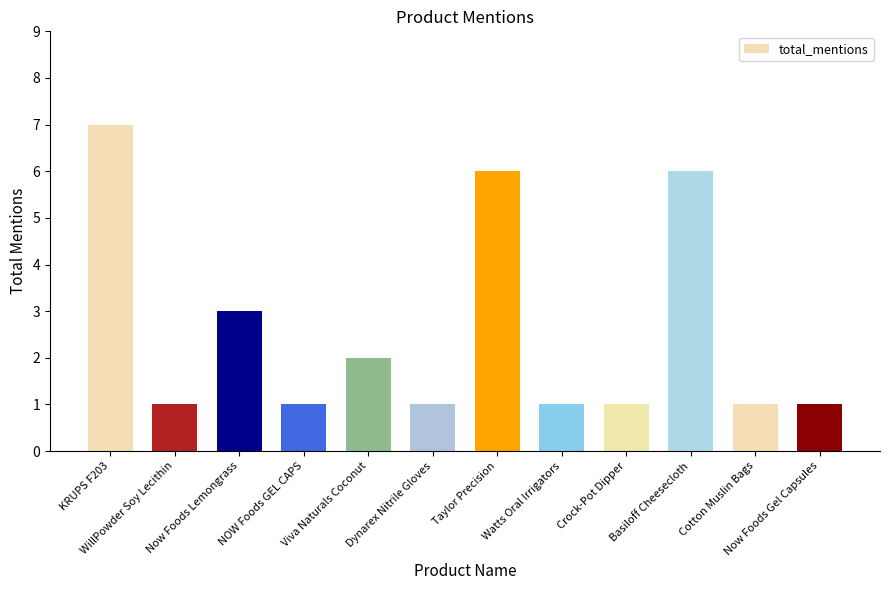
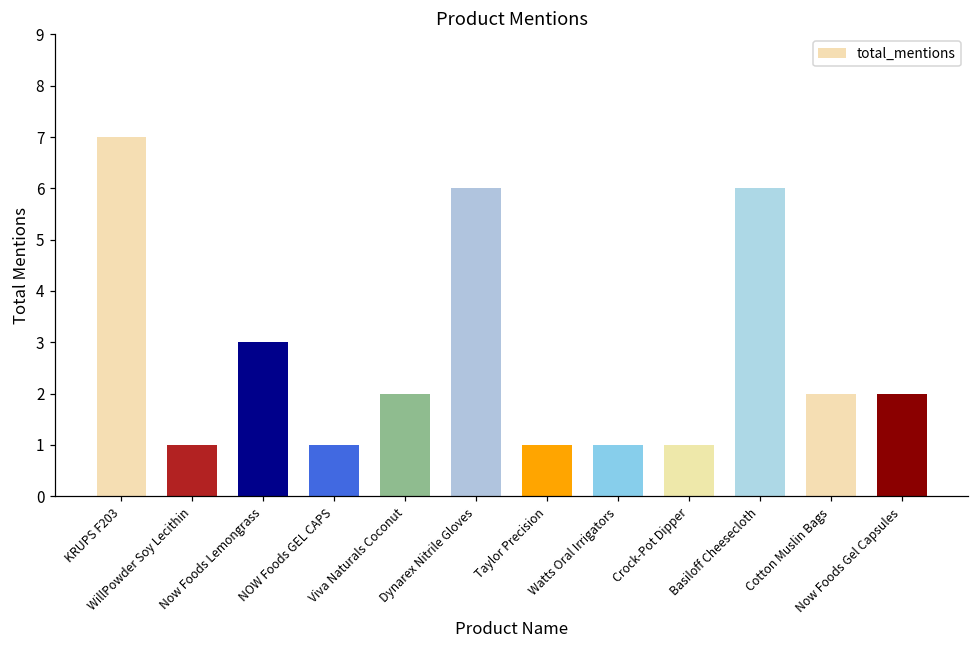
  {
    "KRUPS F203": 7,
    "WillPowder Soy Lecithin": 1,
    "Now Foods Lemongrass": 3,
    "NOW Foods GEL CAPS": 1,
    "Viva Naturals Coconut": 2,
-   "Dynarex Nitrile Gloves": 1,
-   "Taylor Precision": 6,
+   "Dynarex Nitrile Gloves": 6,
+   "Taylor Precision": 1,
    "Watts Oral Irrigators": 1,
    "Crock-Pot Dipper": 1,
    "Basiloff Cheesecloth": 6,
-   "Cotton Muslin Bags": 1,
-   "Now Foods Gel Capsules": 1
+   "Cotton Muslin Bags": 2,
+   "Now Foods Gel Capsules": 2
  }
